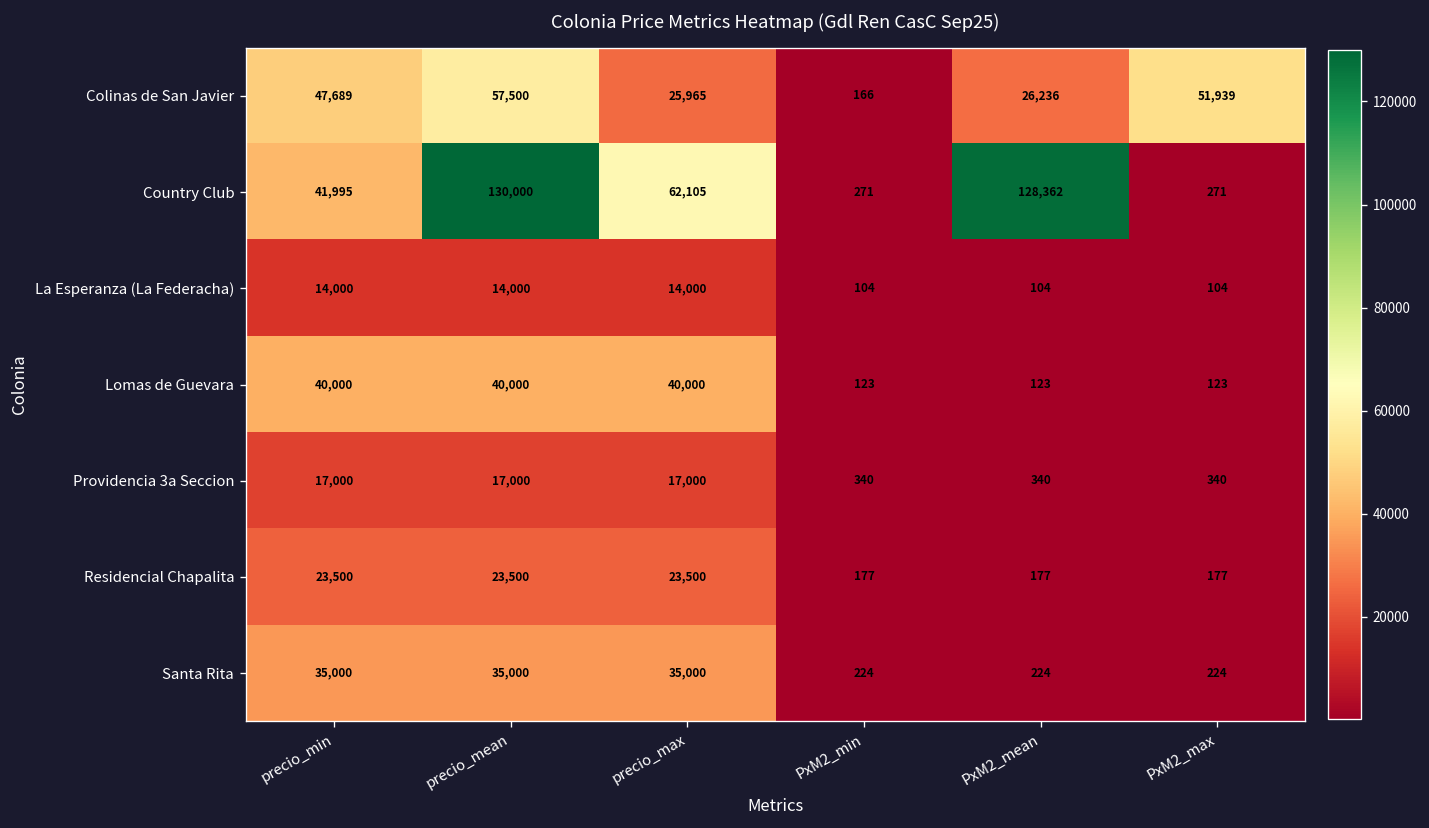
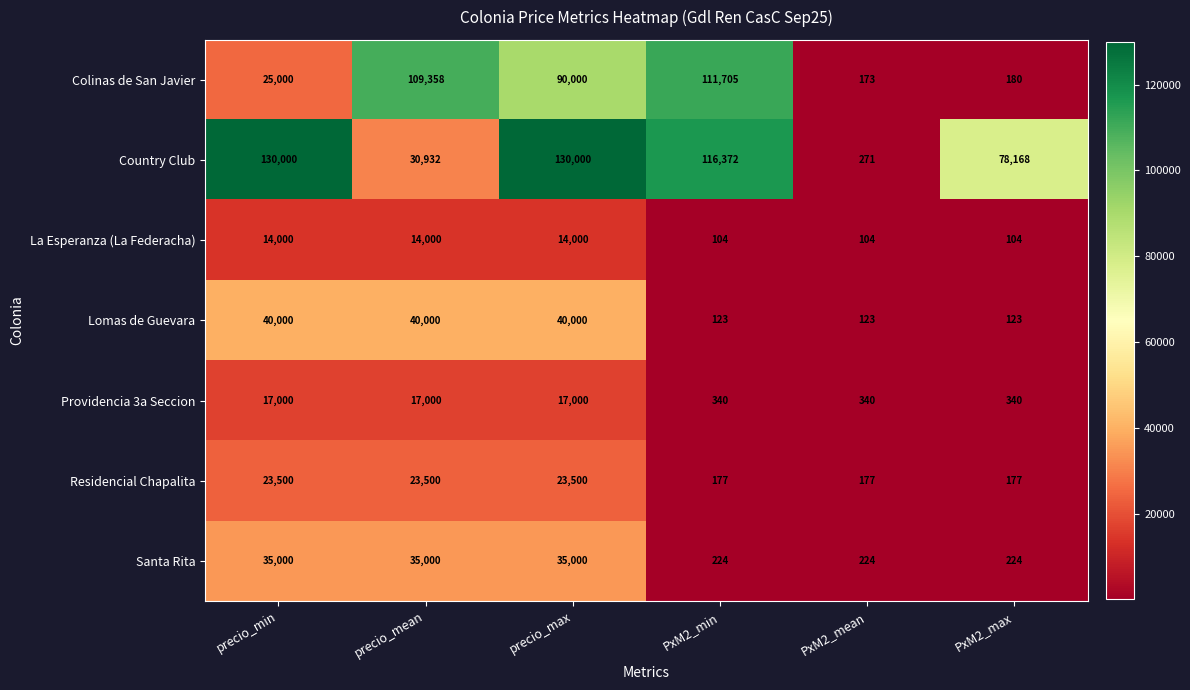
  {
    "Colinas de San Javier": {
-     "precio_min": "47,689",
-     "precio_mean": "57,500",
-     "precio_max": "25,965",
-     "PxM2_min": "166",
-     "PxM2_mean": "26,236",
-     "PxM2_max": "51,939"
+     "precio_min": "25,000",
+     "precio_mean": "109,358",
+     "precio_max": "90,000",
+     "PxM2_min": "111,705",
+     "PxM2_mean": "173",
+     "PxM2_max": "180"
    },
    "Country Club": {
-     "precio_min": "41,995",
-     "precio_mean": "130,000",
-     "precio_max": "62,105",
-     "PxM2_min": "271",
-     "PxM2_mean": "128,362",
-     "PxM2_max": "271"
+     "precio_min": "130,000",
+     "precio_mean": "30,932",
+     "precio_max": "130,000",
+     "PxM2_min": "116,372",
+     "PxM2_mean": "271",
+     "PxM2_max": "78,168"
    },
    "La Esperanza (La Federacha)": {
      "precio_min": "14,000",
      "precio_mean": "14,000",
      "precio_max": "14,000",
      "PxM2_min": "104",
      "PxM2_mean": "104",
      "PxM2_max": "104"
    },
    "Lomas de Guevara": {
      "precio_min": "40,000",
      "precio_mean": "40,000",
      "precio_max": "40,000",
      "PxM2_min": "123",
      "PxM2_mean": "123",
      "PxM2_max": "123"
    },
    "Providencia 3a Seccion": {
      "precio_min": "17,000",
      "precio_mean": "17,000",
      "precio_max": "17,000",
      "PxM2_min": "340",
      "PxM2_mean": "340",
      "PxM2_max": "340"
    },
    "Residencial Chapalita": {
      "precio_min": "23,500",
      "precio_mean": "23,500",
      "precio_max": "23,500",
      "PxM2_min": "177",
      "PxM2_mean": "177",
      "PxM2_max": "177"
    },
    "Santa Rita": {
      "precio_min": "35,000",
      "precio_mean": "35,000",
      "precio_max": "35,000",
      "PxM2_min": "224",
      "PxM2_mean": "224",
      "PxM2_max": "224"
    }
  }
